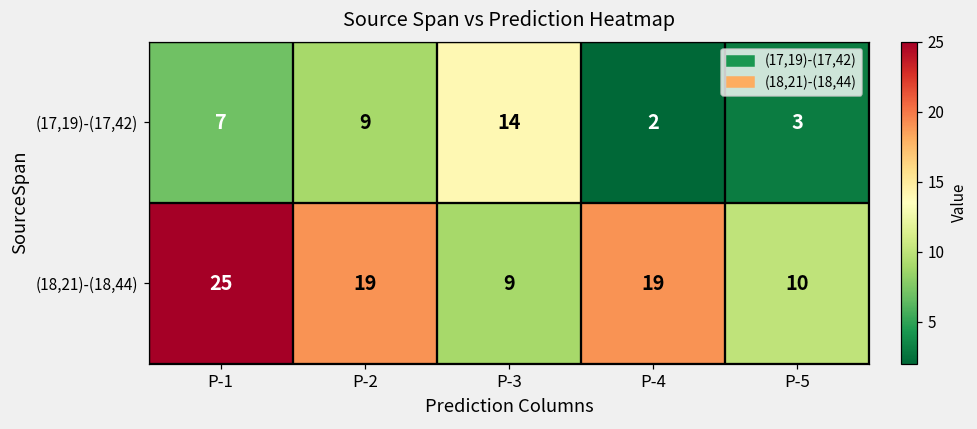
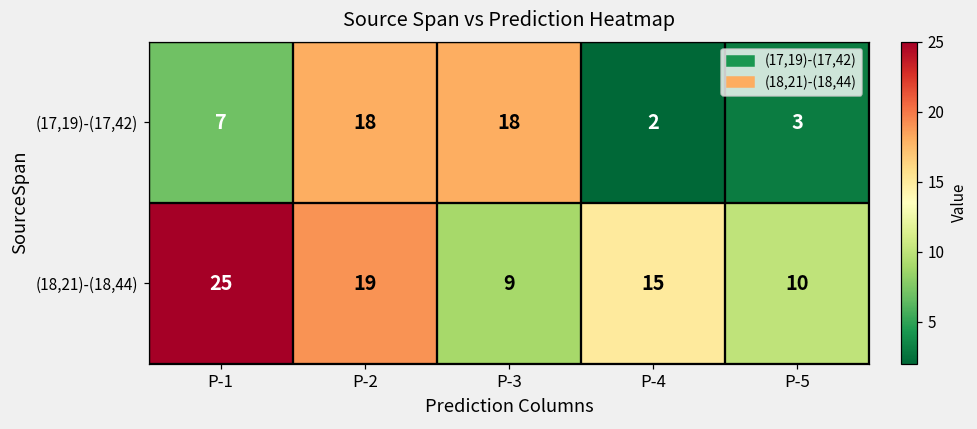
  {
    "(17,19)-(17,42)": {
      "P-1": 7,
-     "P-2": 9,
-     "P-3": 14,
+     "P-2": 18,
+     "P-3": 18,
      "P-4": 2,
      "P-5": 3
    },
    "(18,21)-(18,44)": {
      "P-1": 25,
      "P-2": 19,
      "P-3": 9,
-     "P-4": 19,
+     "P-4": 15,
      "P-5": 10
    }
  }
